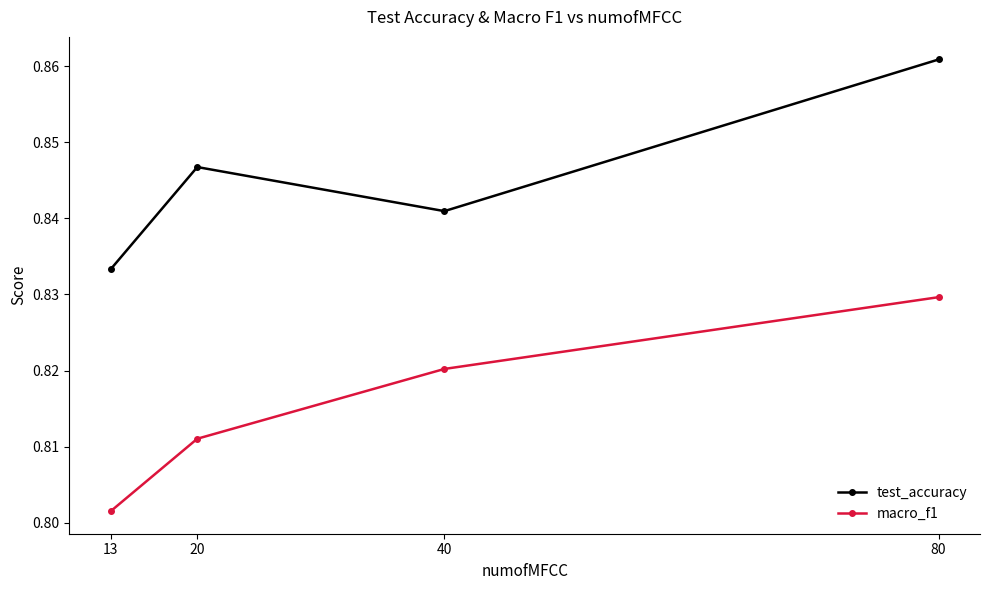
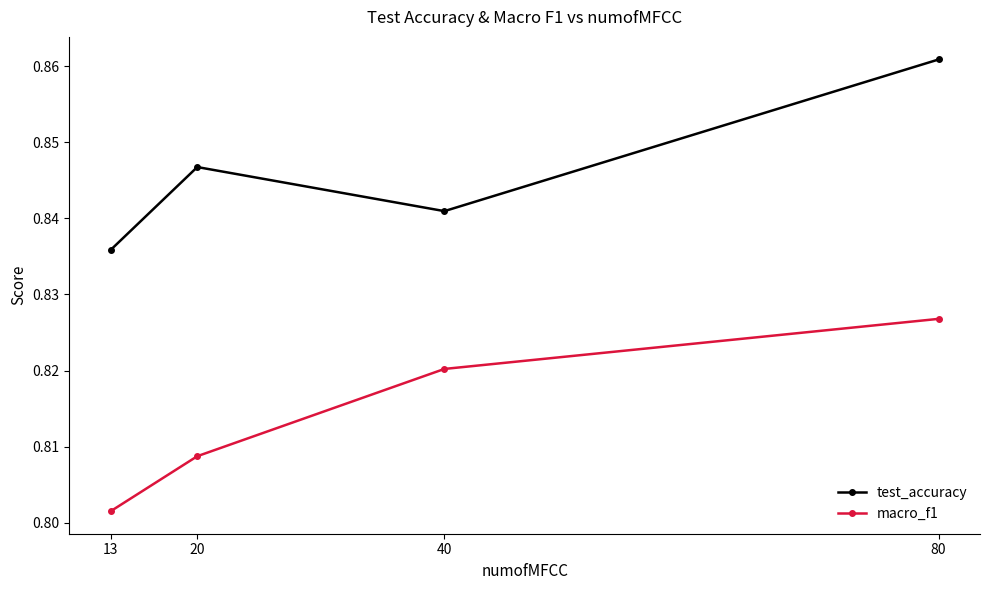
  {
    "test_accuracy": {
-     "13": 0.833,
+     "13": 0.836,
      "20": 0.847,
      "40": 0.841,
      "80": 0.861
    },
    "macro_f1": {
      "13": 0.802,
-     "20": 0.811,
+     "20": 0.809,
      "40": 0.820,
-     "80": 0.830
+     "80": 0.827
    }
  }
